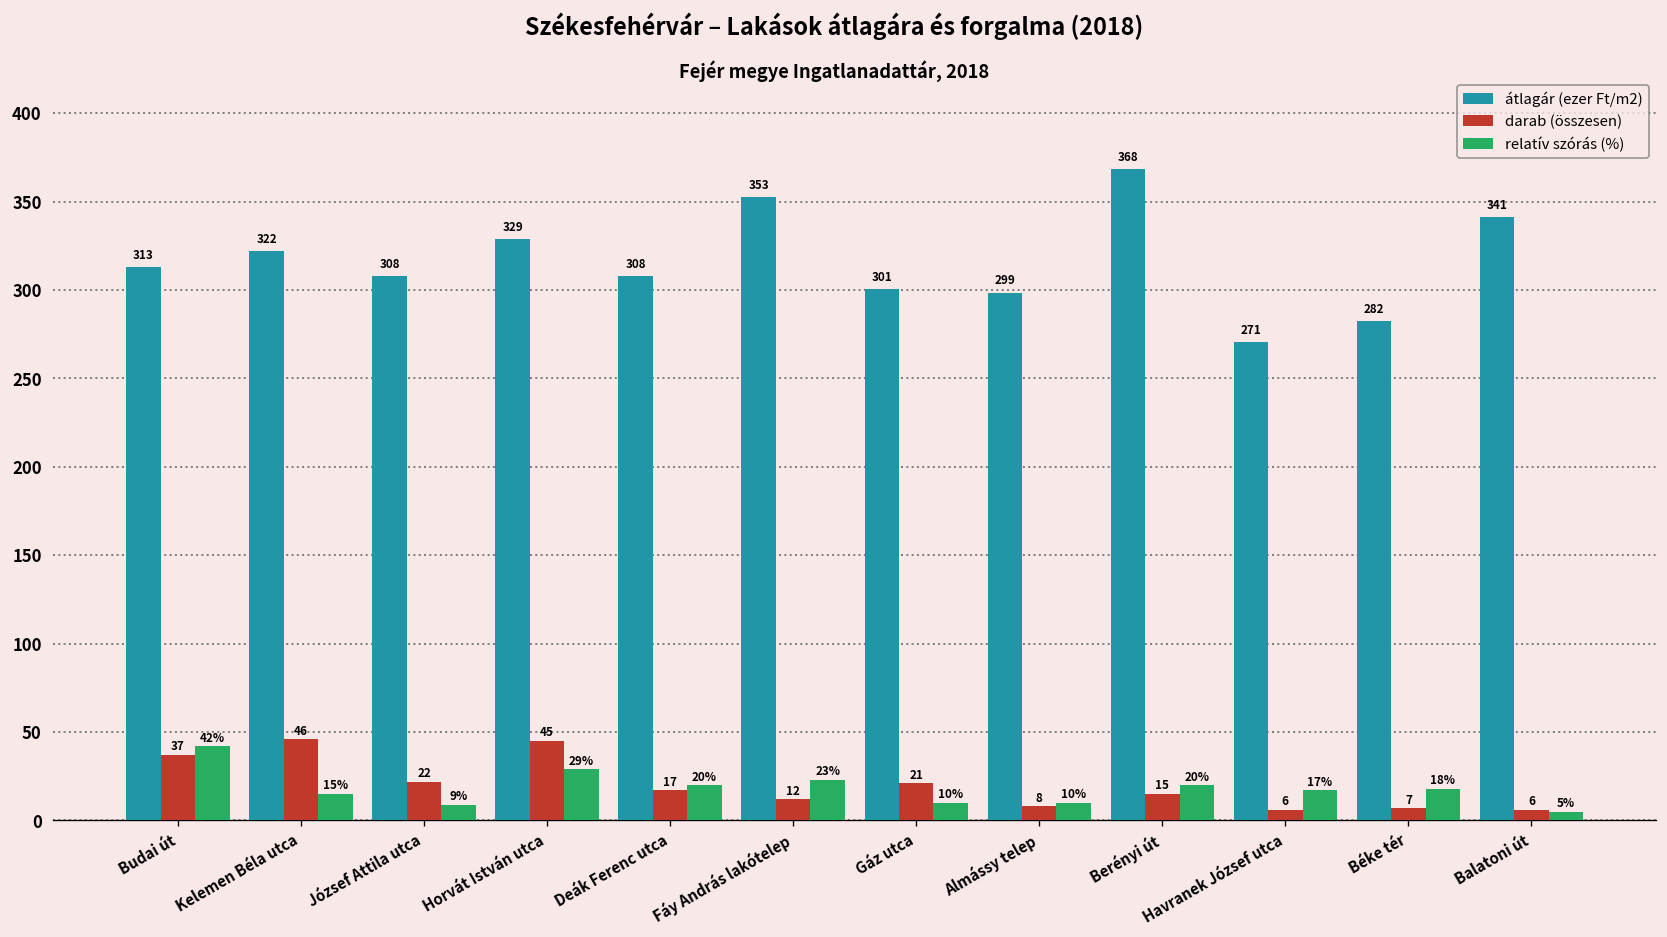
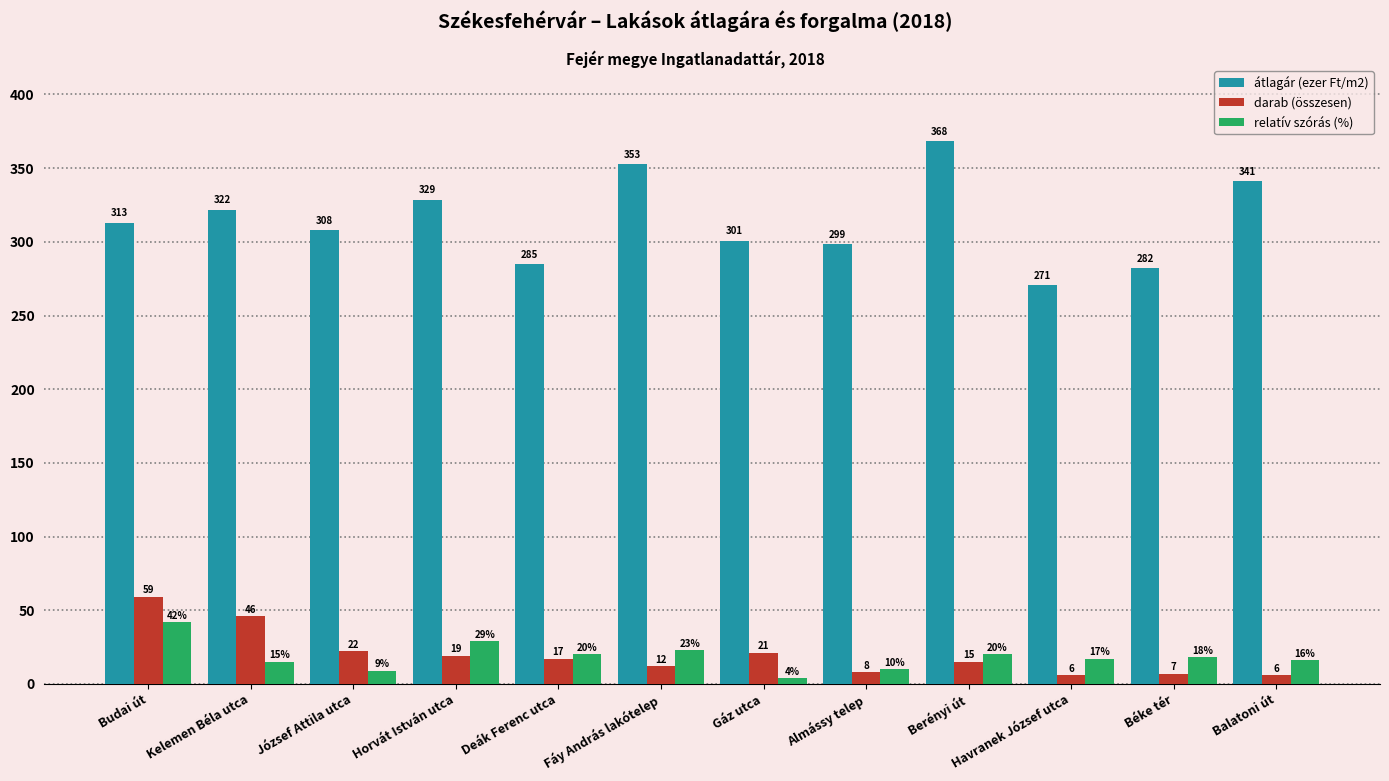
  {
    "átlagár (ezer Ft/m2)": {
      "Budai út": "313",
      "Kelemen Béla utca": "322",
      "József Attila utca": "308",
      "Horvát István utca": "329",
-     "Deák Ferenc utca": "308",
+     "Deák Ferenc utca": "285",
      "Fáy András lakótelep": "353",
      "Gáz utca": "301",
      "Almássy telep": "299",
      "Berényi út": "368",
      "Havranek József utca": "271",
      "Béke tér": "282",
      "Balatoni út": "341"
    },
    "darab (összesen)": {
-     "Budai út": "37",
+     "Budai út": "59",
      "Kelemen Béla utca": "46",
      "József Attila utca": "22",
-     "Horvát István utca": "45",
+     "Horvát István utca": "19",
      "Deák Ferenc utca": "17",
      "Fáy András lakótelep": "12",
      "Gáz utca": "21",
      "Almássy telep": "8",
      "Berényi út": "15",
      "Havranek József utca": "6",
      "Béke tér": "7",
      "Balatoni út": "6"
    },
    "relatív szórás (%)": {
      "Budai út": "42%",
      "Kelemen Béla utca": "15%",
      "József Attila utca": "9%",
      "Horvát István utca": "29%",
      "Deák Ferenc utca": "20%",
      "Fáy András lakótelep": "23%",
-     "Gáz utca": "10%",
+     "Gáz utca": "4%",
      "Almássy telep": "10%",
      "Berényi út": "20%",
      "Havranek József utca": "17%",
      "Béke tér": "18%",
-     "Balatoni út": "5%"
+     "Balatoni út": "16%"
    }
  }
